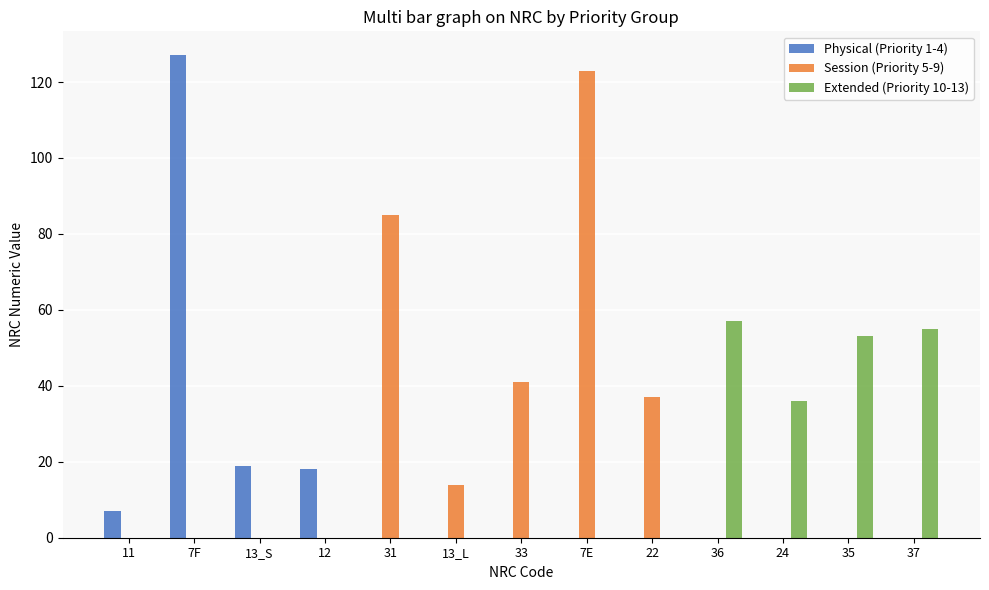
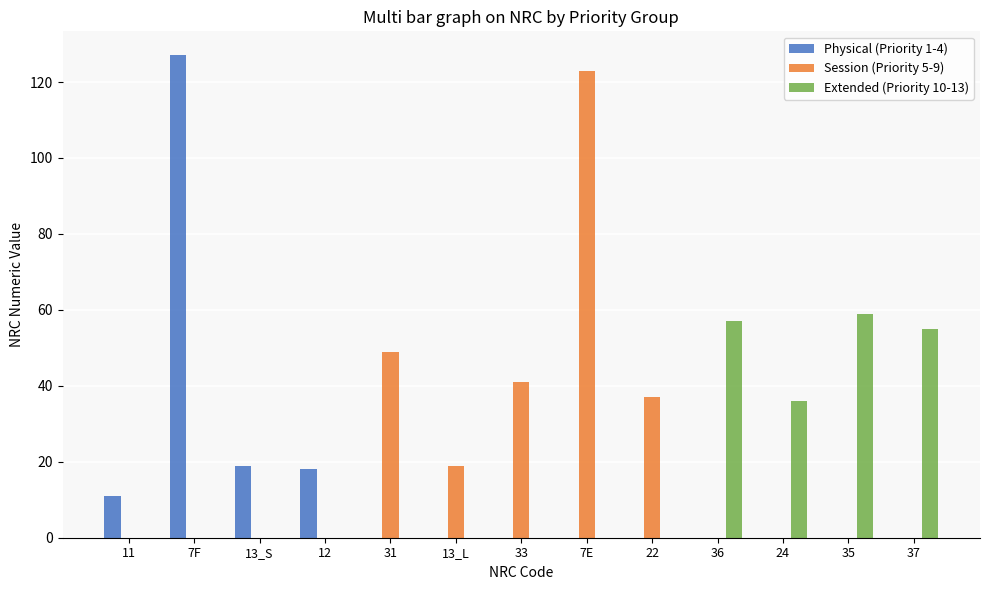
  {
    "Physical (Priority 1-4)": {
-     "11": 7,
+     "11": 11,
      "7F": 127,
      "13_S": 19,
      "12": 18,
      "31": 0,
      "13_L": 0,
      "33": 0,
      "7E": 0,
      "22": 0,
      "36": 0,
      "24": 0,
      "35": 0,
      "37": 0
    },
    "Session (Priority 5-9)": {
      "11": 0,
      "7F": 0,
      "13_S": 0,
      "12": 0,
-     "31": 85,
-     "13_L": 14,
+     "31": 49,
+     "13_L": 19,
      "33": 41,
      "7E": 123,
      "22": 37,
      "36": 0,
      "24": 0,
      "35": 0,
      "37": 0
    },
    "Extended (Priority 10-13)": {
      "11": 0,
      "7F": 0,
      "13_S": 0,
      "12": 0,
      "31": 0,
      "13_L": 0,
      "33": 0,
      "7E": 0,
      "22": 0,
      "36": 57,
      "24": 36,
-     "35": 53,
+     "35": 59,
      "37": 55
    }
  }
